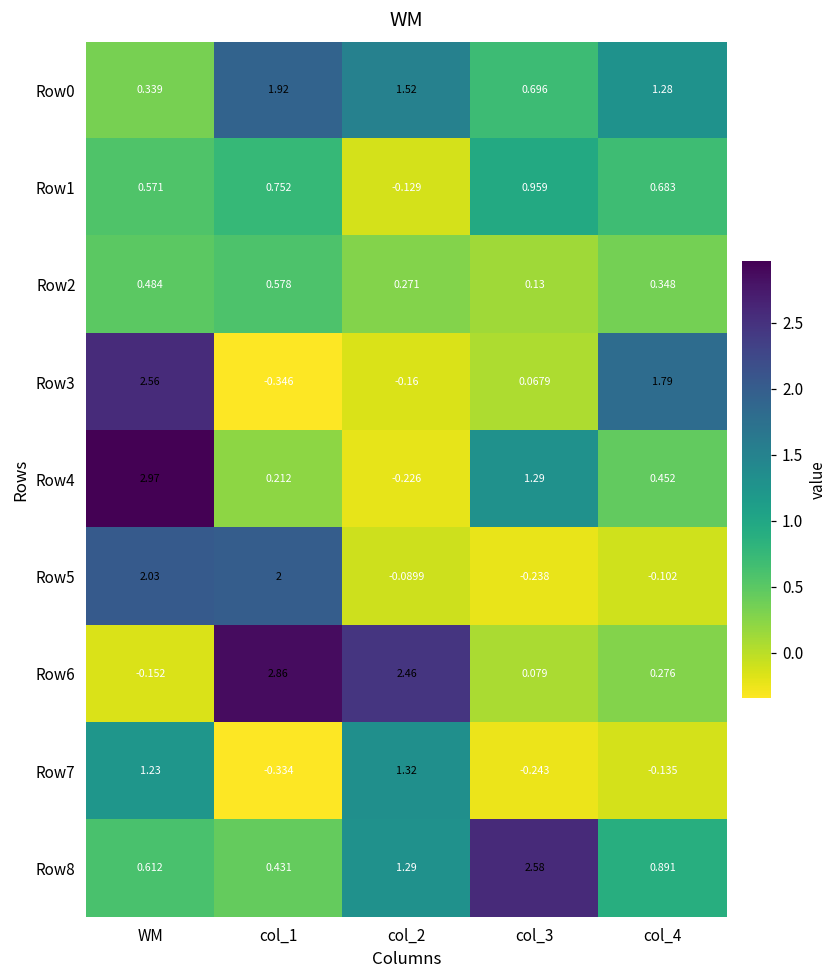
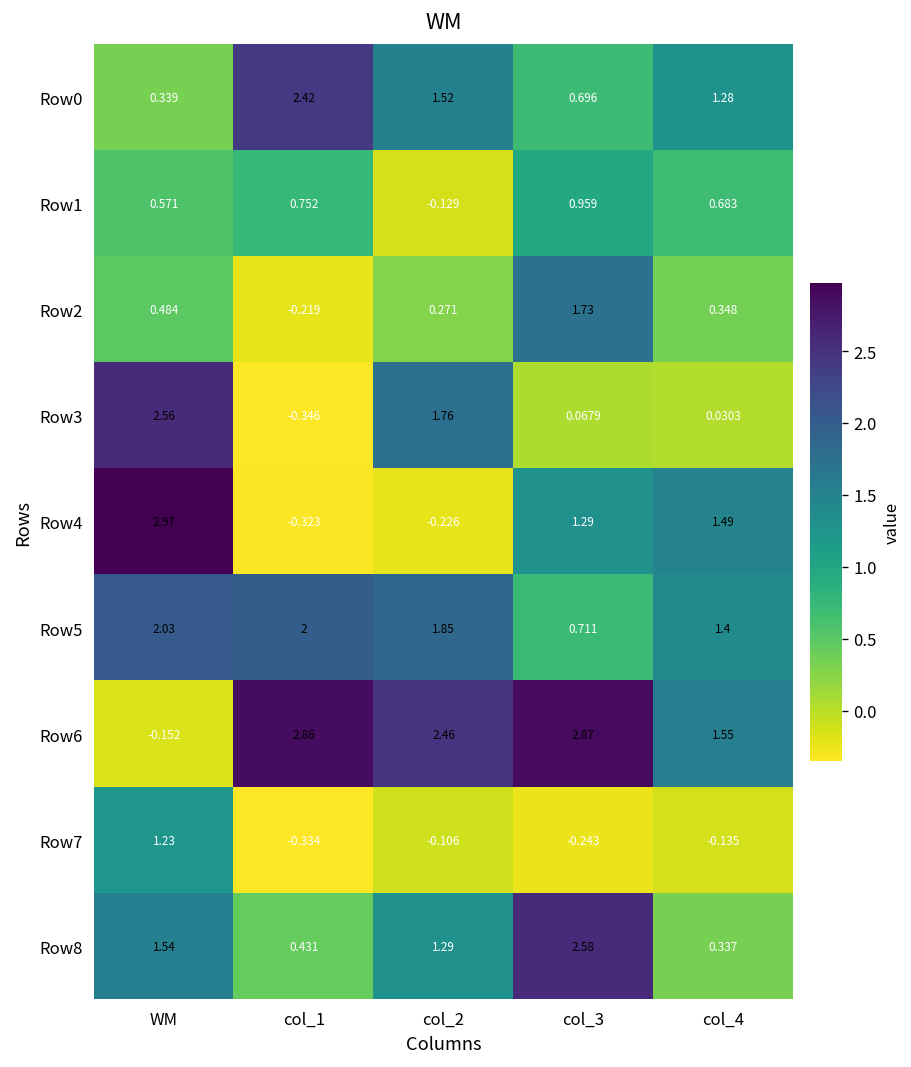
  {
    "Row0": {
      "WM": 0.339,
-     "col_1": 1.92,
+     "col_1": 2.42,
      "col_2": 1.52,
      "col_3": 0.696,
      "col_4": 1.28
    },
    "Row1": {
      "WM": 0.571,
      "col_1": 0.752,
      "col_2": -0.129,
      "col_3": 0.959,
      "col_4": 0.683
    },
    "Row2": {
      "WM": 0.484,
-     "col_1": 0.578,
+     "col_1": -0.219,
      "col_2": 0.271,
-     "col_3": 0.13,
+     "col_3": 1.73,
      "col_4": 0.348
    },
    "Row3": {
      "WM": 2.56,
      "col_1": -0.346,
-     "col_2": -0.16,
+     "col_2": 1.76,
      "col_3": 0.0679,
-     "col_4": 1.79
+     "col_4": 0.0303
    },
    "Row4": {
      "WM": 2.97,
-     "col_1": 0.212,
+     "col_1": -0.323,
      "col_2": -0.226,
      "col_3": 1.29,
-     "col_4": 0.452
+     "col_4": 1.49
    },
    "Row5": {
      "WM": 2.03,
      "col_1": 2,
-     "col_2": -0.0899,
-     "col_3": -0.238,
-     "col_4": -0.102
+     "col_2": 1.85,
+     "col_3": 0.711,
+     "col_4": 1.4
    },
    "Row6": {
      "WM": -0.152,
      "col_1": 2.86,
      "col_2": 2.46,
-     "col_3": 0.079,
-     "col_4": 0.276
+     "col_3": 2.87,
+     "col_4": 1.55
    },
    "Row7": {
      "WM": 1.23,
      "col_1": -0.334,
-     "col_2": 1.32,
+     "col_2": -0.106,
      "col_3": -0.243,
      "col_4": -0.135
    },
    "Row8": {
-     "WM": 0.612,
+     "WM": 1.54,
      "col_1": 0.431,
      "col_2": 1.29,
      "col_3": 2.58,
-     "col_4": 0.891
+     "col_4": 0.337
    }
  }
